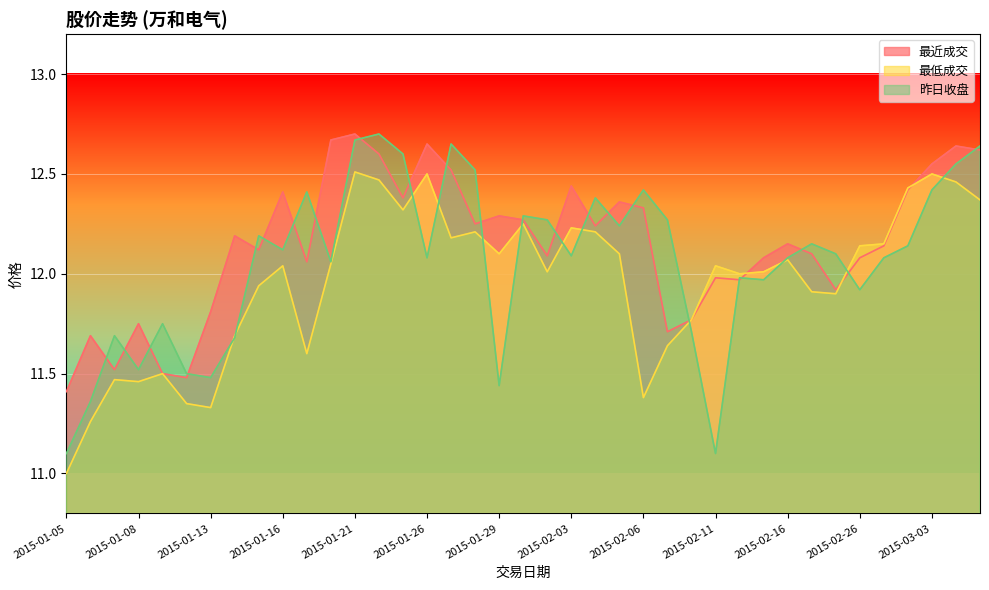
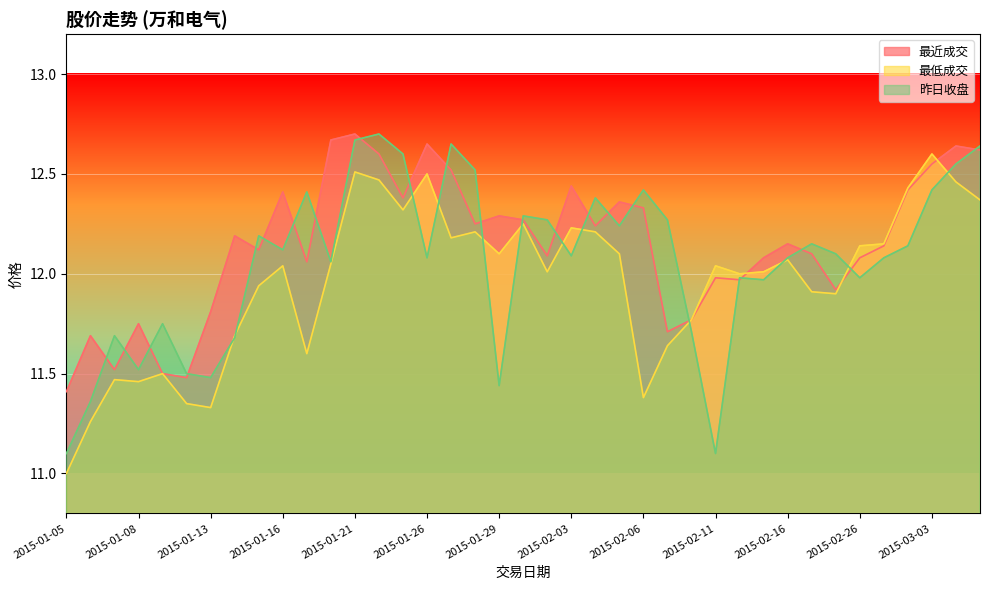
  {
    "最近成交": {
      "2015-01-05": 11.41,
      "2015-01-08": 11.75,
      "2015-01-13": 11.81,
      "2015-01-16": 12.41,
      "2015-01-21": 12.70,
      "2015-01-26": 12.65,
      "2015-01-29": 12.29,
      "2015-02-03": 12.44,
      "2015-02-06": 12.33,
      "2015-02-11": 11.98,
      "2015-02-16": 12.15,
      "2015-02-26": 12.08,
      "2015-03-03": 12.55
    },
    "最低成交": {
      "2015-01-05": 11.0,
      "2015-01-08": 11.46,
      "2015-01-13": 11.33,
      "2015-01-16": 12.04,
      "2015-01-21": 12.5,
      "2015-01-26": 12.5,
      "2015-01-29": 12.1,
      "2015-02-03": 12.23,
      "2015-02-06": 11.38,
      "2015-02-11": 12.04,
      "2015-02-26": 12.14,
-     "2015-03-03": 12.5
+     "2015-03-03": 12.6
    },
    "昨日收盘": {
      "2015-01-05": 11.10,
      "2015-01-08": 11.52,
      "2015-01-13": 11.48,
      "2015-01-16": 12.12,
      "2015-01-21": 12.67,
      "2015-01-26": 12.08,
      "2015-01-29": 11.44,
      "2015-02-03": 12.09,
      "2015-02-06": 12.42,
      "2015-02-11": 11.10,
-     "2015-02-26": 11.92,
+     "2015-02-26": 11.98,
      "2015-03-03": 12.42
    }
  }
